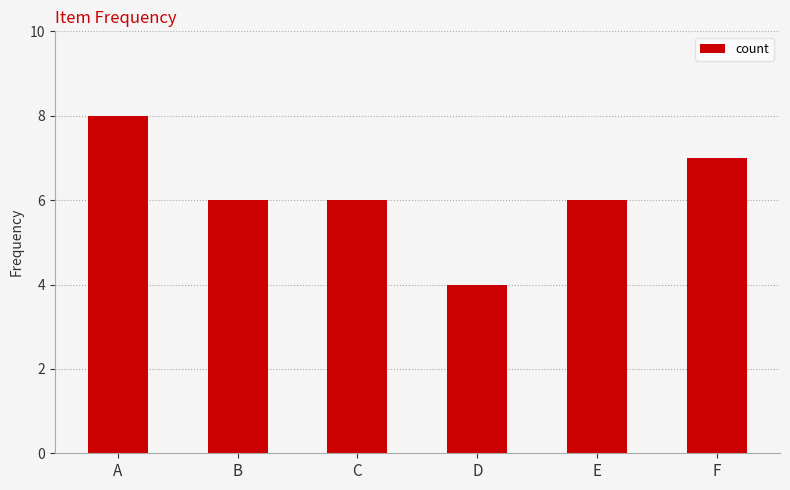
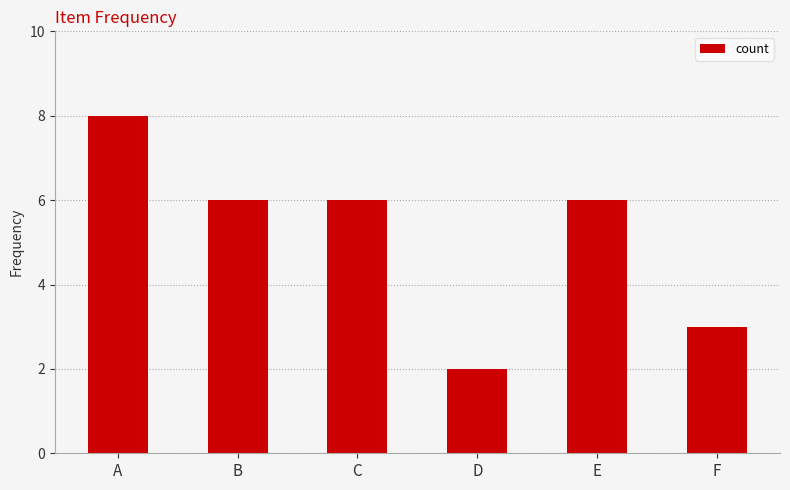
  {
    "A": 8,
    "B": 6,
    "C": 6,
-   "D": 4,
+   "D": 2,
    "E": 6,
-   "F": 7
+   "F": 3
  }
